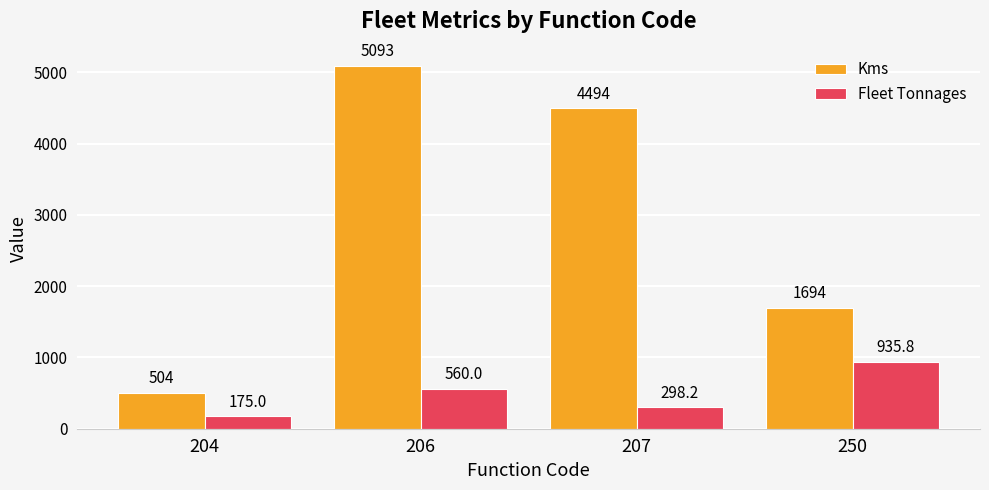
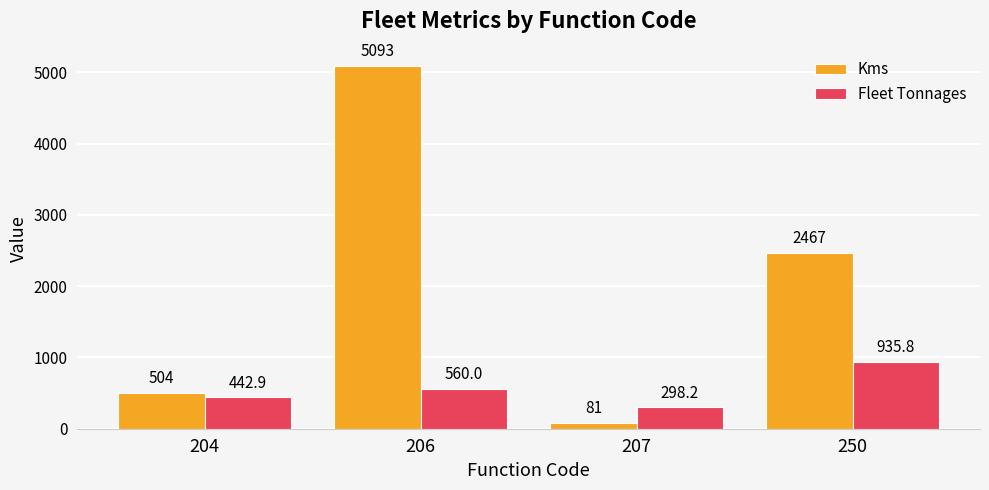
  {
    "Kms": {
      "204": 504,
      "206": 5093,
-     "207": 4494,
-     "250": 1694
+     "207": 81,
+     "250": 2467
    },
    "Fleet Tonnages": {
-     "204": 175.0,
+     "204": 442.9,
      "206": 560.0,
      "207": 298.2,
      "250": 935.8
    }
  }
